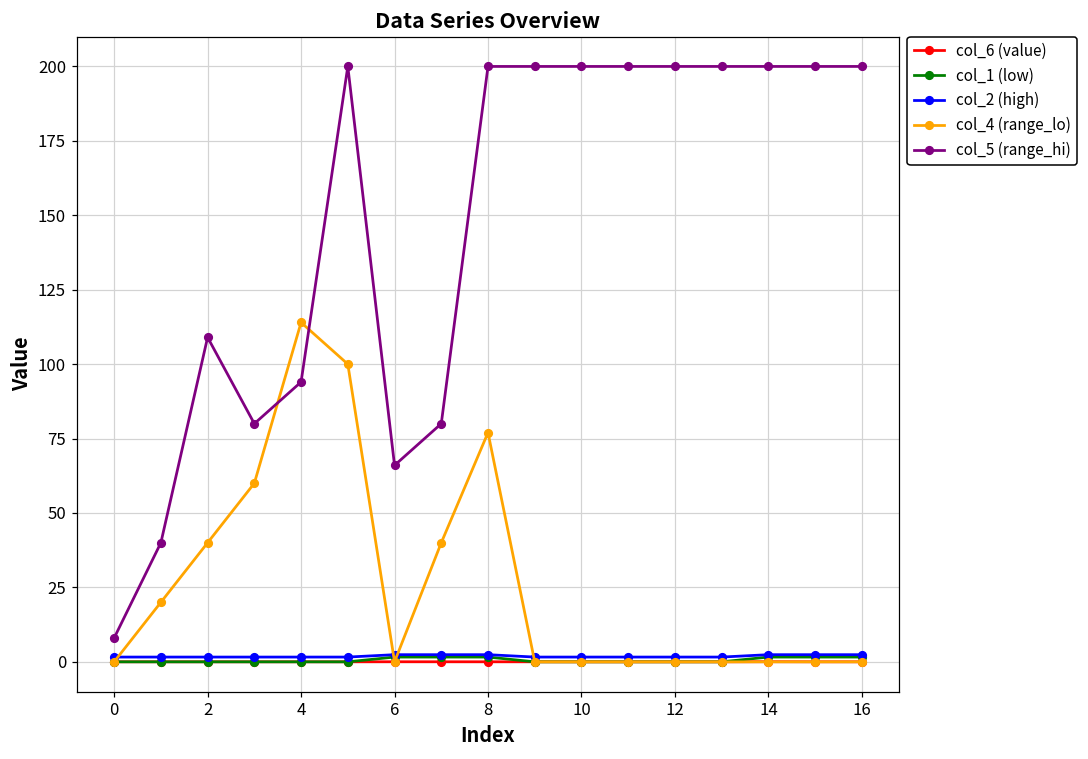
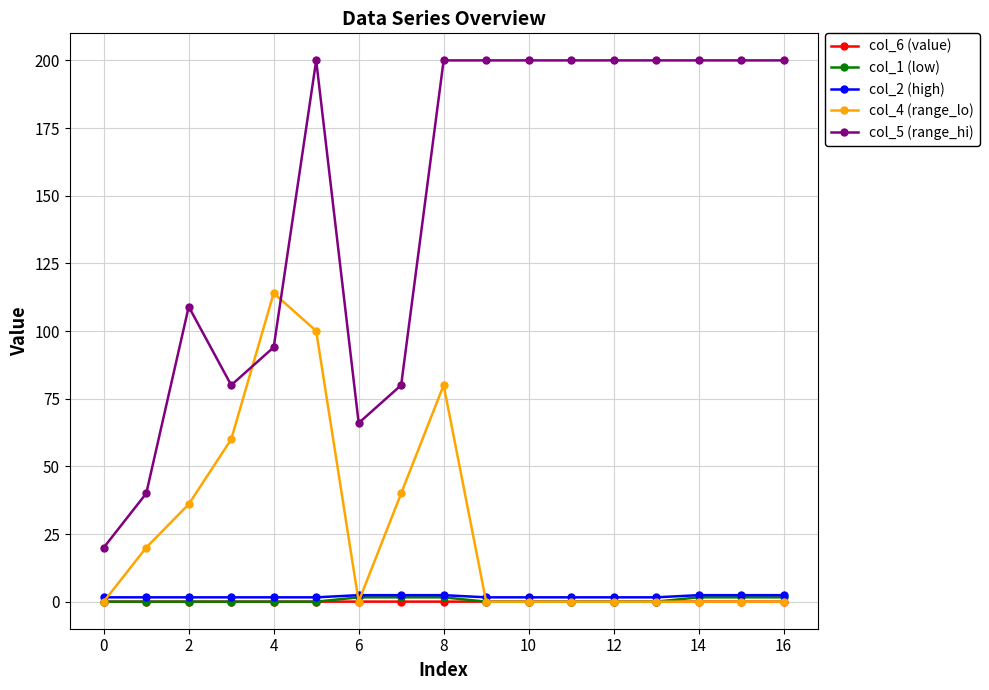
  {
    "col_6 (value)": {
      "8": 0
    },
    "col_2 (high)": {
      "0": 2,
      "2": 2,
      "4": 2,
      "10": 2,
      "12": 2
    },
    "col_4 (range_lo)": {
-     "2": 40,
+     "2": 36,
      "4": 114,
-     "8": 77
+     "8": 80
    },
    "col_5 (range_hi)": {
-     "0": 8,
+     "0": 20,
      "2": 109,
      "4": 94,
      "6": 66,
      "8": 200,
      "10": 200,
      "12": 200,
      "14": 200,
      "16": 200
    }
  }
